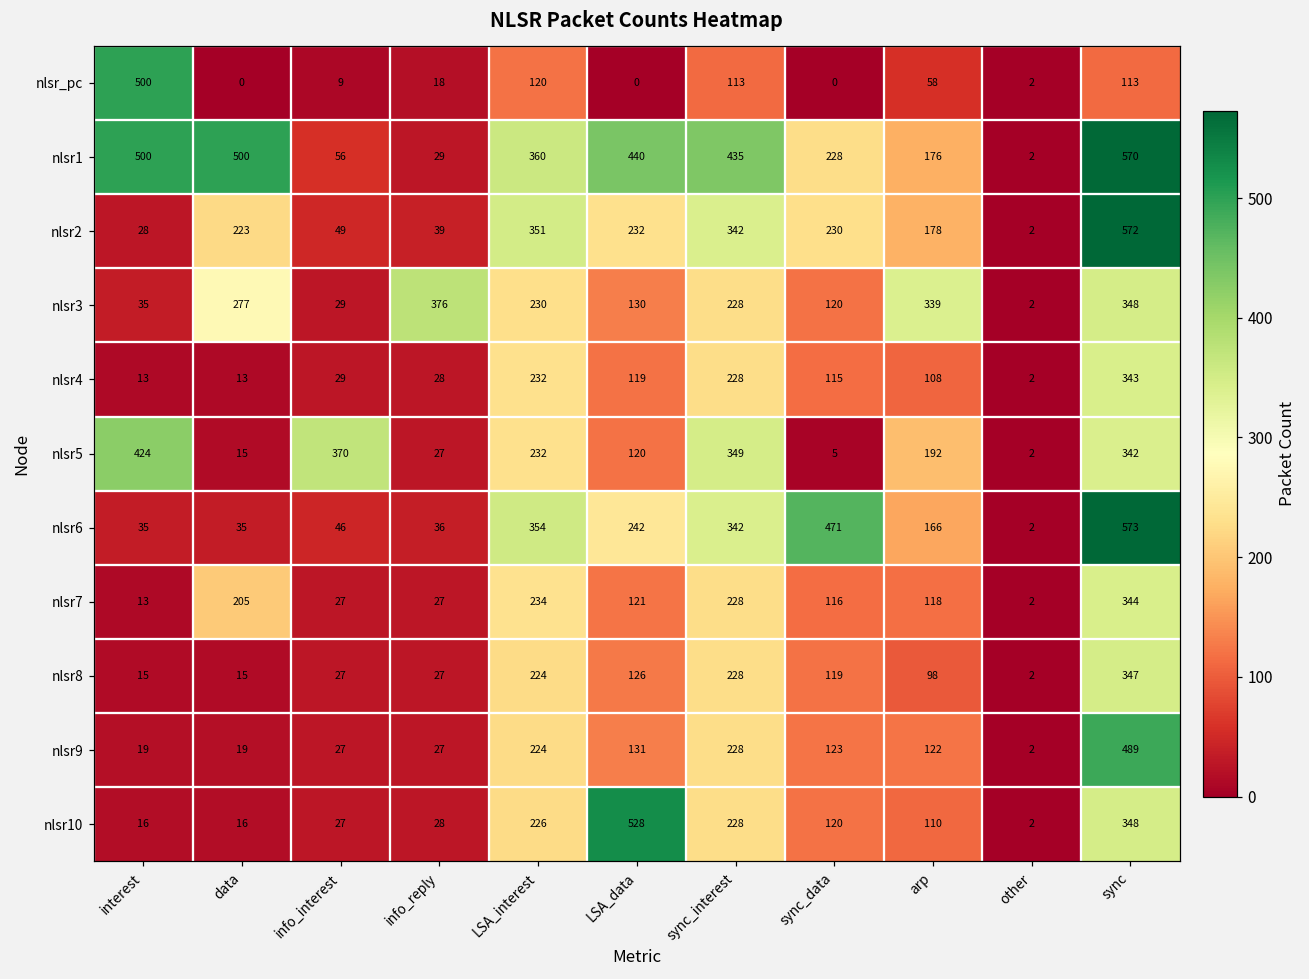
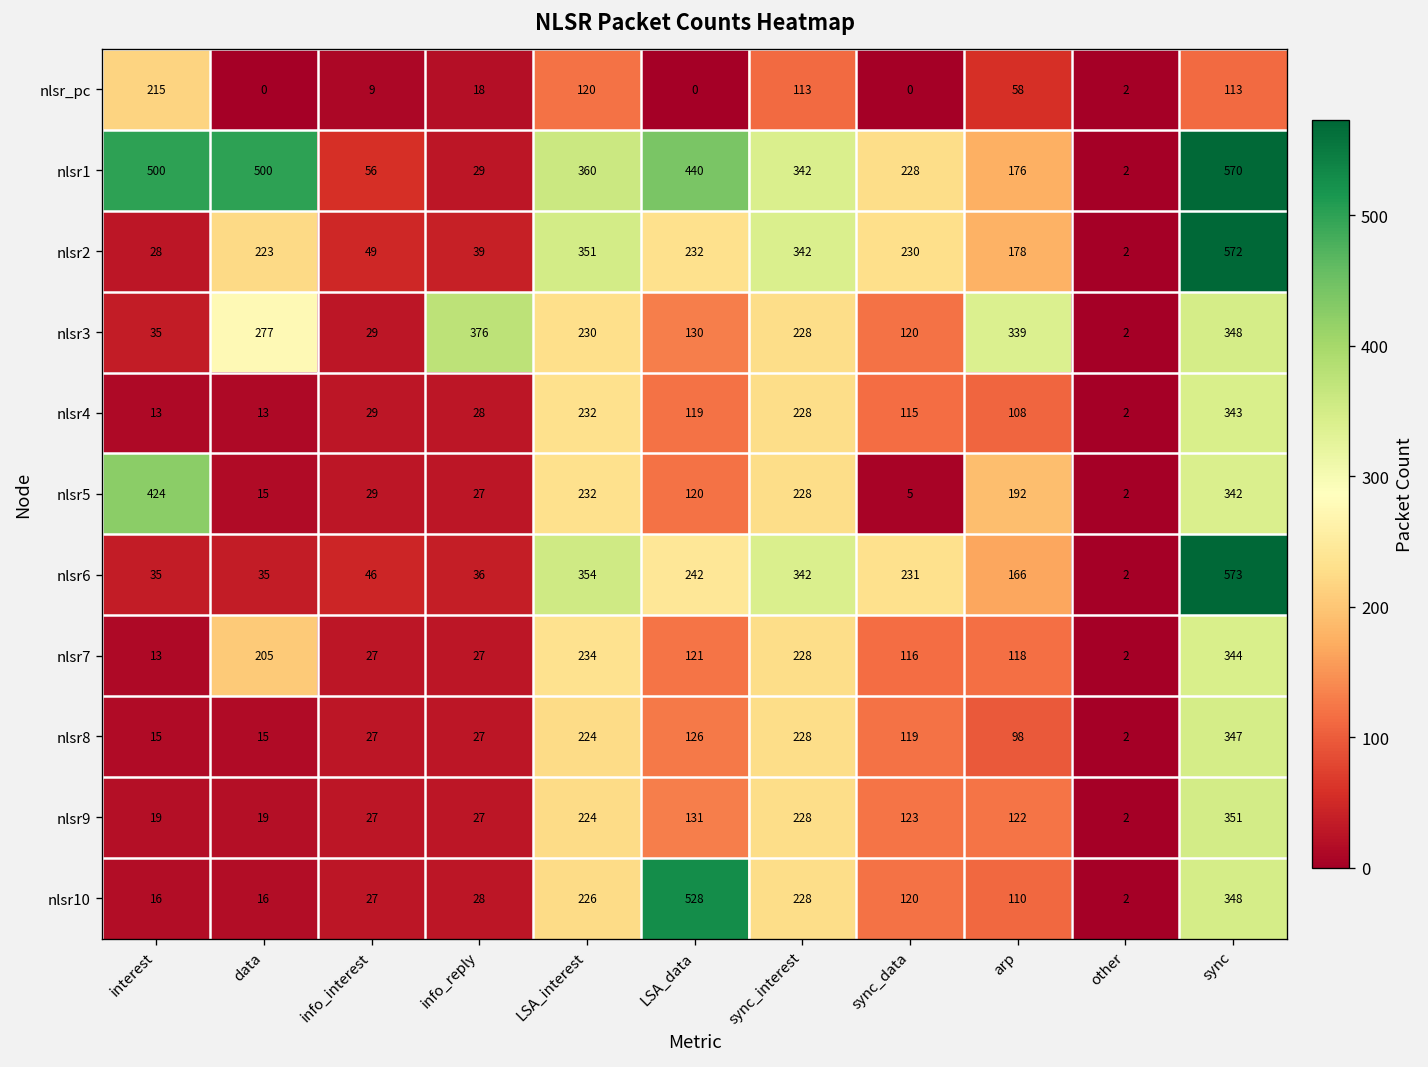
  {
    "nlsr_pc": {
-     "interest": 500,
+     "interest": 215,
      "data": 0,
      "info_interest": 9,
      "info_reply": 18,
      "LSA_interest": 120,
      "LSA_data": 0,
      "sync_interest": 113,
      "sync_data": 0,
      "arp": 58,
      "other": 2,
      "sync": 113
    },
    "nlsr1": {
      "interest": 500,
      "data": 500,
      "info_interest": 56,
      "info_reply": 29,
      "LSA_interest": 360,
      "LSA_data": 440,
-     "sync_interest": 435,
+     "sync_interest": 342,
      "sync_data": 228,
      "arp": 176,
      "other": 2,
      "sync": 570
    },
    "nlsr2": {
      "interest": 28,
      "data": 223,
      "info_interest": 49,
      "info_reply": 39,
      "LSA_interest": 351,
      "LSA_data": 232,
      "sync_interest": 342,
      "sync_data": 230,
      "arp": 178,
      "other": 2,
      "sync": 572
    },
    "nlsr3": {
      "interest": 35,
      "data": 277,
      "info_interest": 29,
      "info_reply": 376,
      "LSA_interest": 230,
      "LSA_data": 130,
      "sync_interest": 228,
      "sync_data": 120,
      "arp": 339,
      "other": 2,
      "sync": 348
    },
    "nlsr4": {
      "interest": 13,
      "data": 13,
      "info_interest": 29,
      "info_reply": 28,
      "LSA_interest": 232,
      "LSA_data": 119,
      "sync_interest": 228,
      "sync_data": 115,
      "arp": 108,
      "other": 2,
      "sync": 343
    },
    "nlsr5": {
      "interest": 424,
      "data": 15,
-     "info_interest": 370,
+     "info_interest": 29,
      "info_reply": 27,
      "LSA_interest": 232,
      "LSA_data": 120,
-     "sync_interest": 349,
+     "sync_interest": 228,
      "sync_data": 5,
      "arp": 192,
      "other": 2,
      "sync": 342
    },
    "nlsr6": {
      "interest": 35,
      "data": 35,
      "info_interest": 46,
      "info_reply": 36,
      "LSA_interest": 354,
      "LSA_data": 242,
      "sync_interest": 342,
-     "sync_data": 471,
+     "sync_data": 231,
      "arp": 166,
      "other": 2,
      "sync": 573
    },
    "nlsr7": {
      "interest": 13,
      "data": 205,
      "info_interest": 27,
      "info_reply": 27,
      "LSA_interest": 234,
      "LSA_data": 121,
      "sync_interest": 228,
      "sync_data": 116,
      "arp": 118,
      "other": 2,
      "sync": 344
    },
    "nlsr8": {
      "interest": 15,
      "data": 15,
      "info_interest": 27,
      "info_reply": 27,
      "LSA_interest": 224,
      "LSA_data": 126,
      "sync_interest": 228,
      "sync_data": 119,
      "arp": 98,
      "other": 2,
      "sync": 347
    },
    "nlsr9": {
      "interest": 19,
      "data": 19,
      "info_interest": 27,
      "info_reply": 27,
      "LSA_interest": 224,
      "LSA_data": 131,
      "sync_interest": 228,
      "sync_data": 123,
      "arp": 122,
      "other": 2,
-     "sync": 489
+     "sync": 351
    },
    "nlsr10": {
      "interest": 16,
      "data": 16,
      "info_interest": 27,
      "info_reply": 28,
      "LSA_interest": 226,
      "LSA_data": 528,
      "sync_interest": 228,
      "sync_data": 120,
      "arp": 110,
      "other": 2,
      "sync": 348
    }
  }
